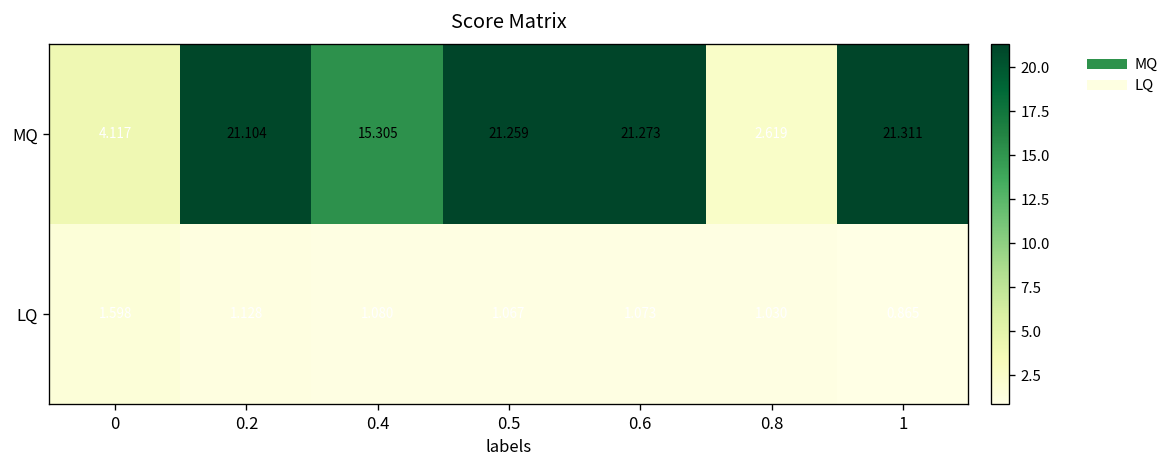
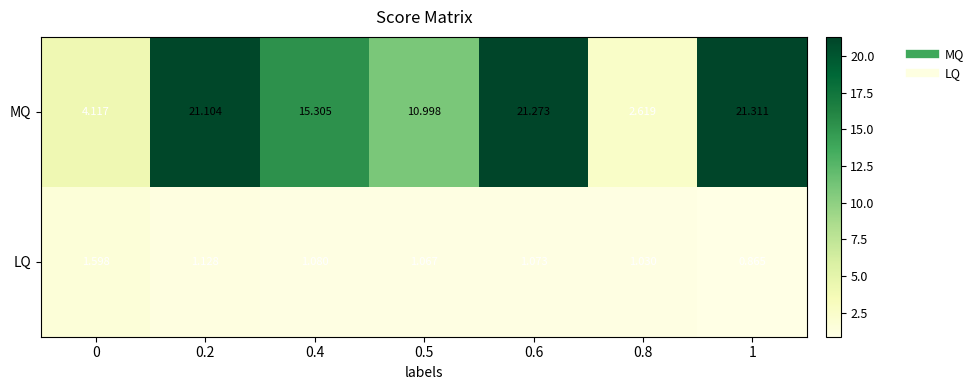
  {
    "MQ": {
      "0": 4.117,
      "0.2": 21.104,
      "0.4": 15.305,
-     "0.5": 21.259,
+     "0.5": 10.998,
      "0.6": 21.273,
      "0.8": 2.619,
      "1": 21.311
    }
  }
